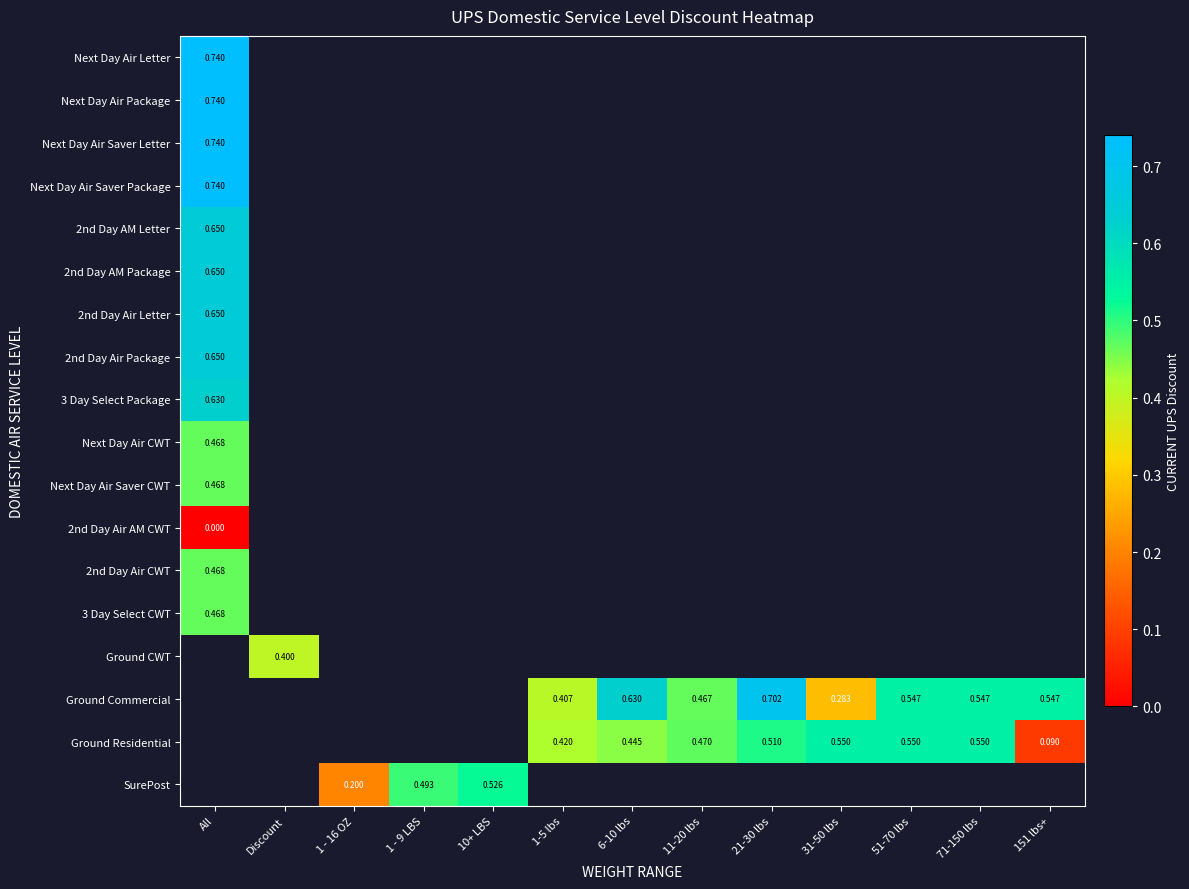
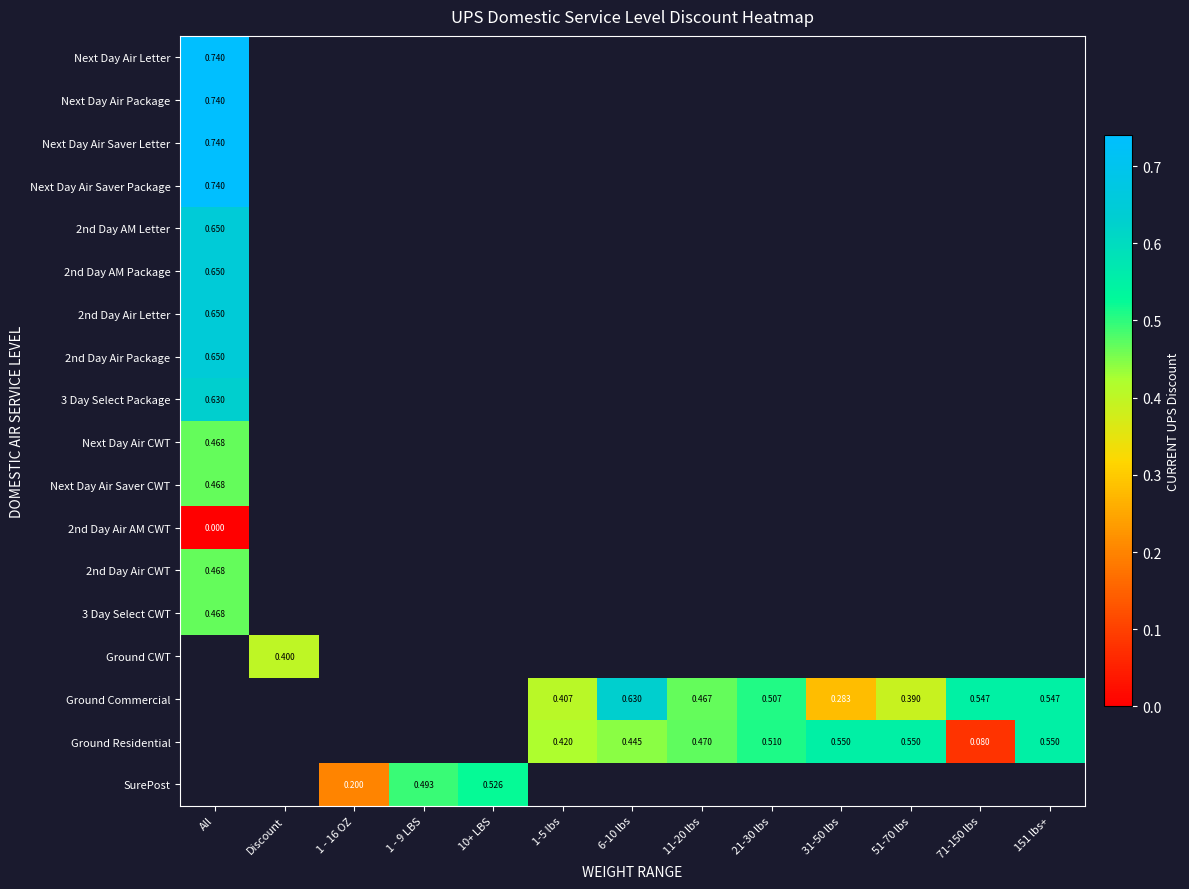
  {
    "Next Day Air Letter": {
      "All": 0.740
    },
    "Next Day Air Package": {
      "All": 0.740
    },
    "Next Day Air Saver Letter": {
      "All": 0.740
    },
    "Next Day Air Saver Package": {
      "All": 0.740
    },
    "2nd Day AM Letter": {
      "All": 0.650
    },
    "2nd Day AM Package": {
      "All": 0.650
    },
    "2nd Day Air Letter": {
      "All": 0.650
    },
    "2nd Day Air Package": {
      "All": 0.650
    },
    "3 Day Select Package": {
      "All": 0.630
    },
    "Next Day Air CWT": {
      "All": 0.468
    },
    "Next Day Air Saver CWT": {
      "All": 0.468
    },
    "2nd Day Air AM CWT": {
      "All": 0.000
    },
    "2nd Day Air CWT": {
      "All": 0.468
    },
    "3 Day Select CWT": {
      "All": 0.468
    },
    "Ground CWT": {
      "Discount": 0.400
    },
    "Ground Commercial": {
      "1-5 lbs": 0.407,
      "6-10 lbs": 0.630,
      "11-20 lbs": 0.467,
-     "21-30 lbs": 0.702,
+     "21-30 lbs": 0.507,
      "31-50 lbs": 0.283,
-     "51-70 lbs": 0.547,
+     "51-70 lbs": 0.390,
      "71-150 lbs": 0.547,
      "151 lbs+": 0.547
    },
    "Ground Residential": {
      "1-5 lbs": 0.420,
      "6-10 lbs": 0.445,
      "11-20 lbs": 0.470,
      "21-30 lbs": 0.510,
      "31-50 lbs": 0.550,
      "51-70 lbs": 0.550,
-     "71-150 lbs": 0.550,
-     "151 lbs+": 0.090
+     "71-150 lbs": 0.080,
+     "151 lbs+": 0.550
    },
    "SurePost": {
      "1 - 16 OZ": 0.200,
      "1 - 9 LBS": 0.493,
      "10+ LBS": 0.526
    }
  }
